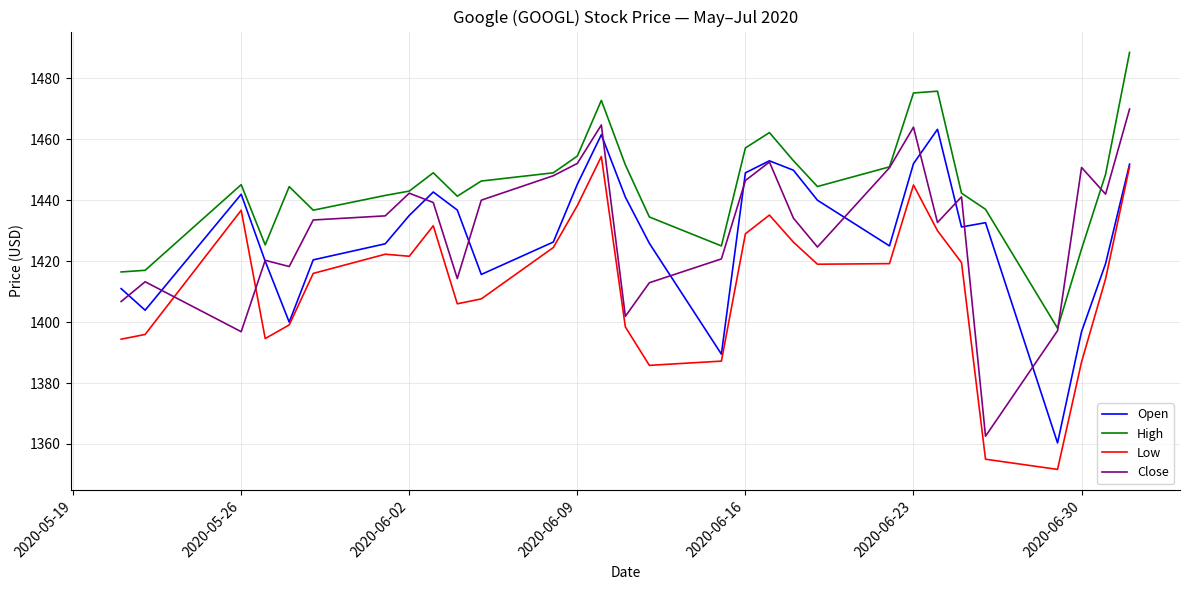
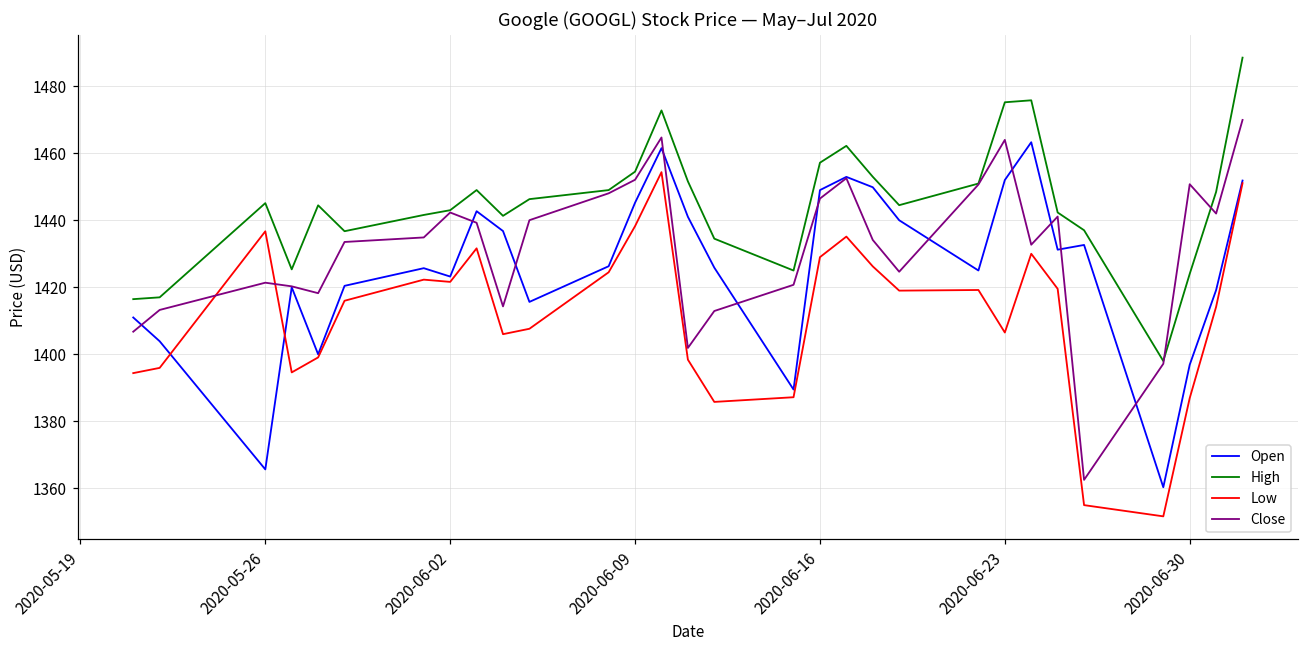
  {
    "Open": {
-     "2020-05-26": 1442,
-     "2020-06-02": 1435,
+     "2020-05-26": 1366,
+     "2020-06-02": 1423,
      "2020-06-09": 1445,
      "2020-06-16": 1449,
      "2020-06-23": 1452,
      "2020-06-30": 1397
    },
    "High": {
      "2020-05-26": 1445,
      "2020-06-09": 1455,
      "2020-06-16": 1457,
      "2020-06-23": 1475,
      "2020-06-30": 1424
    },
    "Low": {
      "2020-05-26": 1437,
      "2020-06-02": 1422,
      "2020-06-09": 1438,
      "2020-06-16": 1429,
-     "2020-06-23": 1445,
+     "2020-06-23": 1407,
      "2020-06-30": 1387
    },
    "Close": {
-     "2020-05-26": 1397,
+     "2020-05-26": 1421,
      "2020-06-09": 1452,
      "2020-06-16": 1446,
      "2020-06-23": 1464,
      "2020-06-30": 1451
    }
  }
